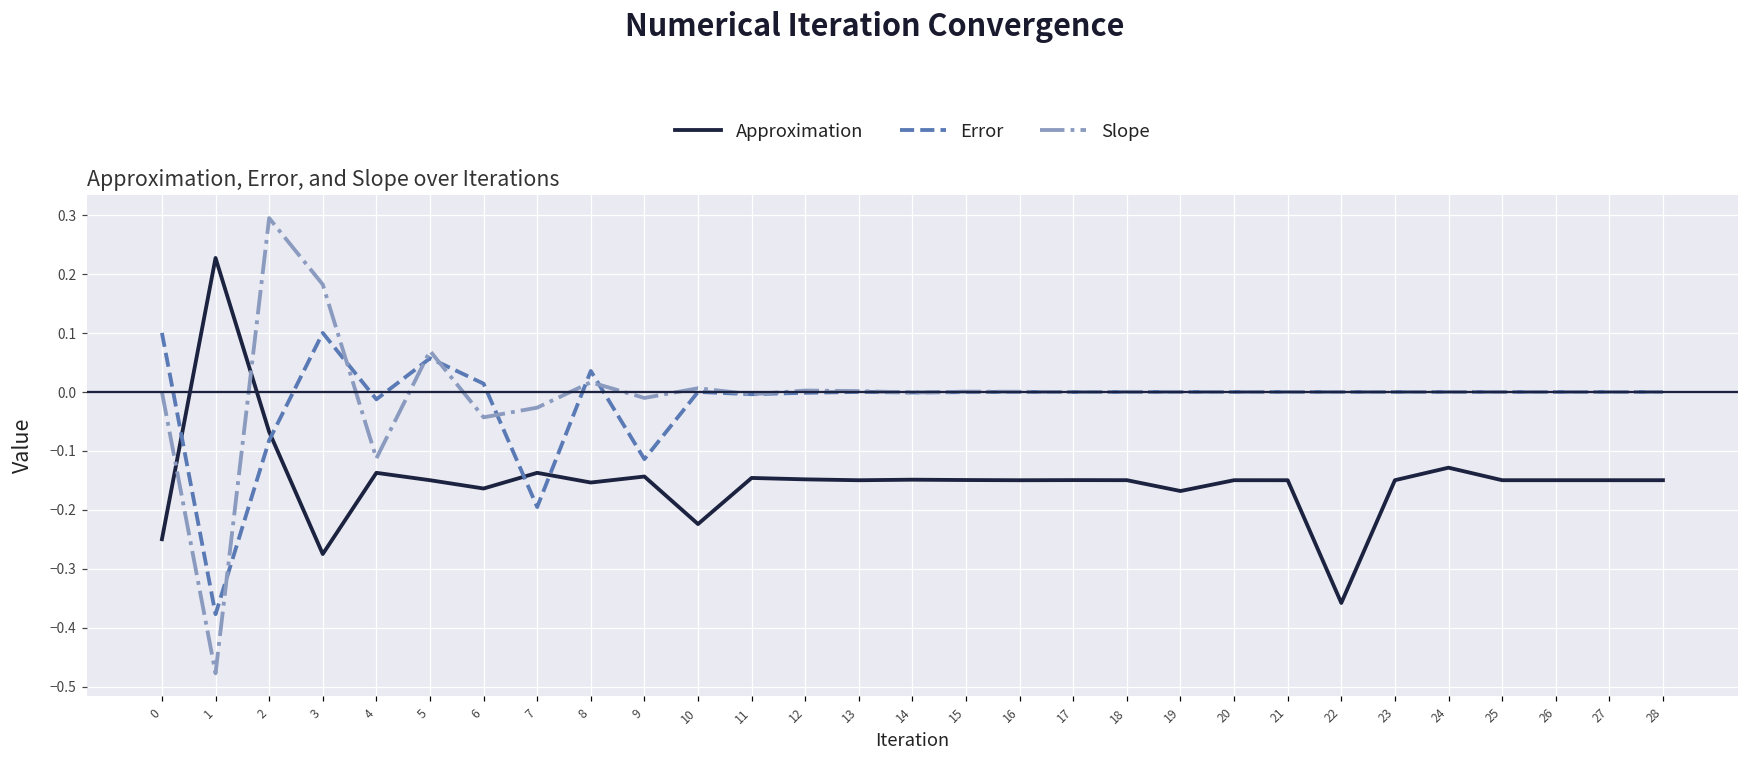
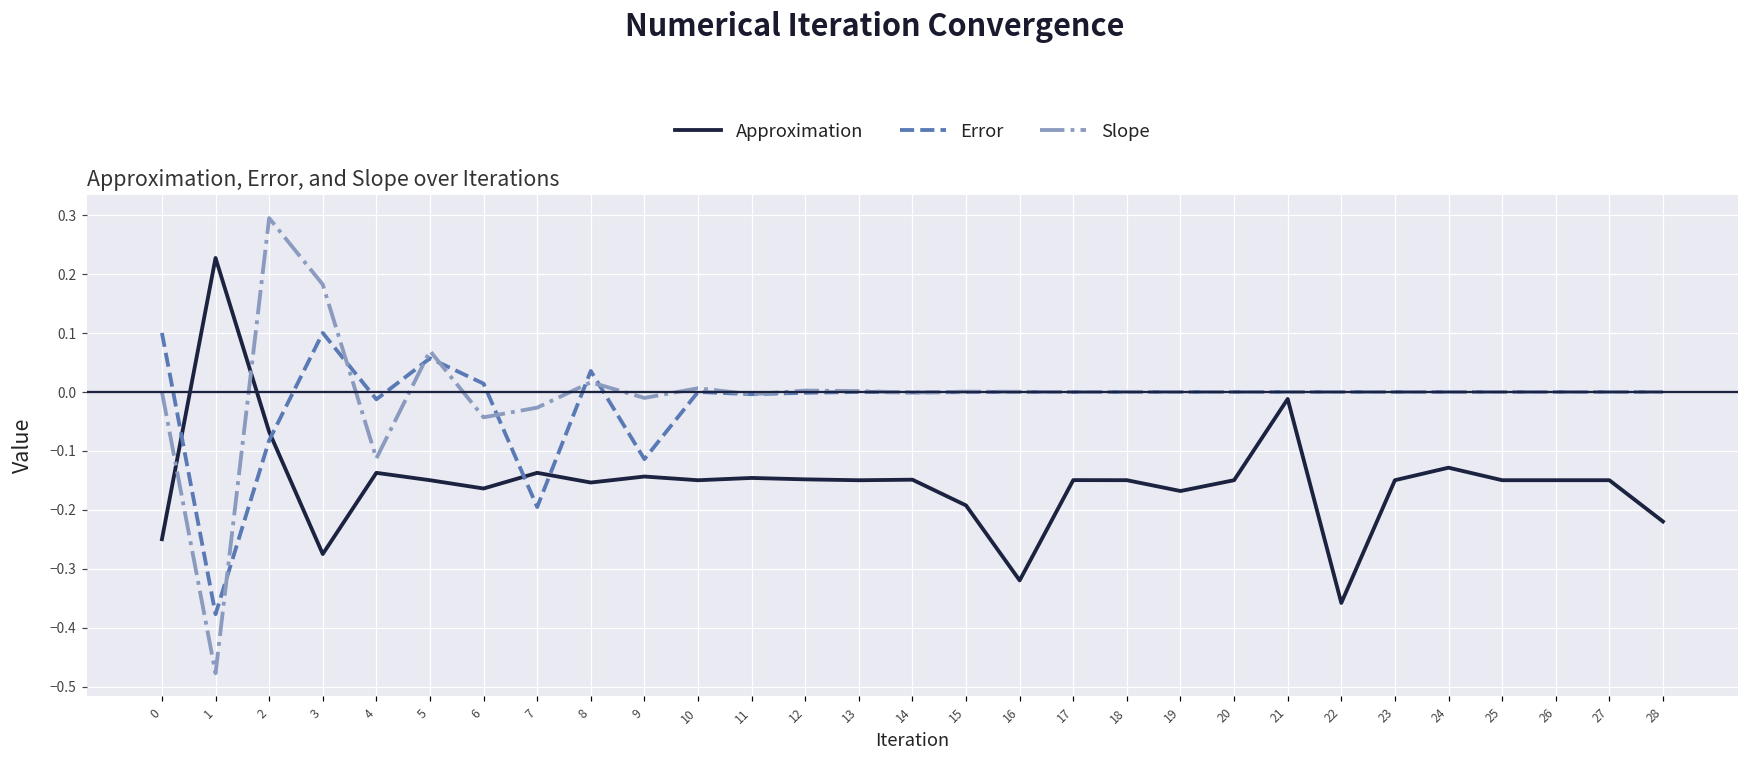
  {
    "Approximation": {
      "0": -0.25,
      "1": 0.23,
      "2": -0.07,
      "3": -0.28,
      "4": -0.14,
      "5": -0.15,
      "6": -0.16,
      "7": -0.14,
      "8": -0.15,
      "9": -0.14,
-     "10": -0.22,
+     "10": -0.15,
      "11": -0.15,
      "12": -0.15,
      "13": -0.15,
      "14": -0.15,
-     "15": -0.15,
-     "16": -0.15,
+     "15": -0.19,
+     "16": -0.32,
      "17": -0.15,
      "18": -0.15,
      "19": -0.17,
      "20": -0.15,
-     "21": -0.15,
+     "21": -0.01,
      "22": -0.36,
      "23": -0.15,
      "24": -0.13,
      "25": -0.15,
      "26": -0.15,
      "27": -0.15,
-     "28": -0.15
+     "28": -0.22
    }
  }
